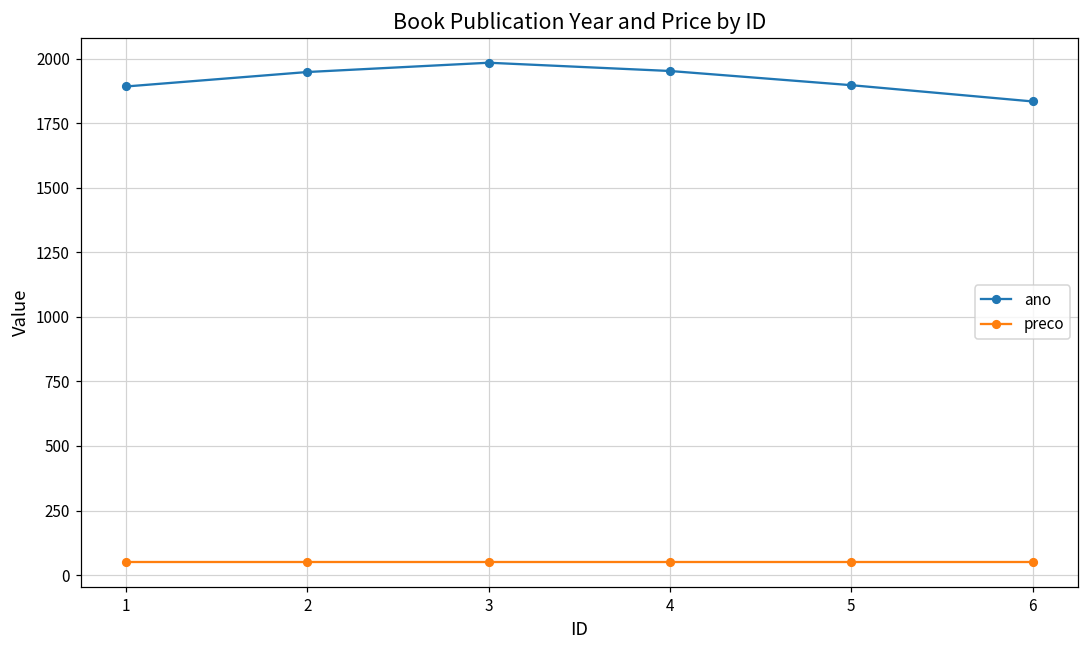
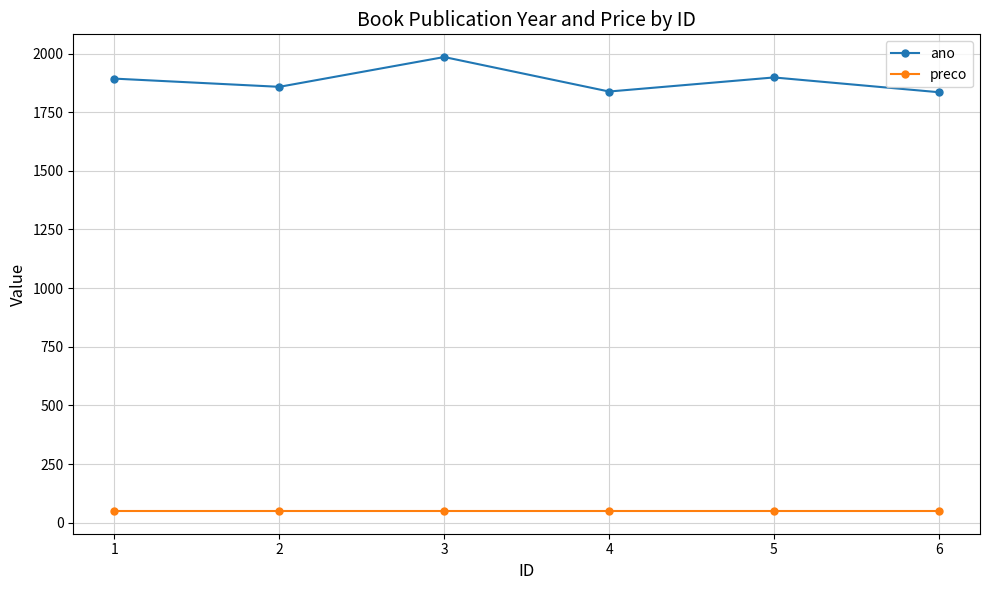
  {
    "ano": {
      "1": 1890,
-     "2": 1950,
+     "2": 1860,
      "3": 1990,
-     "4": 1950,
+     "4": 1840,
      "5": 1900,
      "6": 1840
    },
    "preco": {
      "1": 50,
      "2": 50,
      "3": 50,
      "4": 50,
      "5": 50,
      "6": 50
    }
  }
